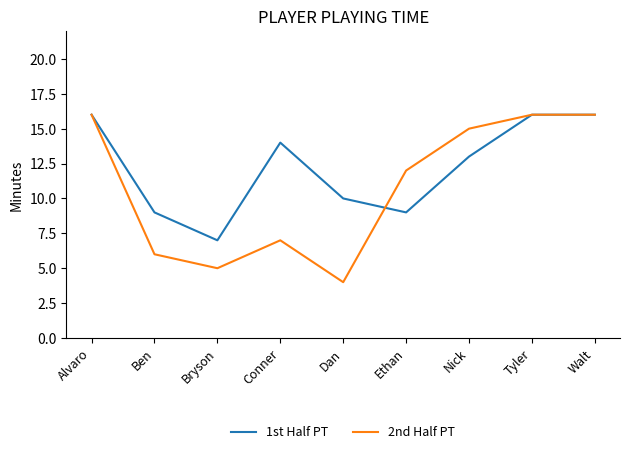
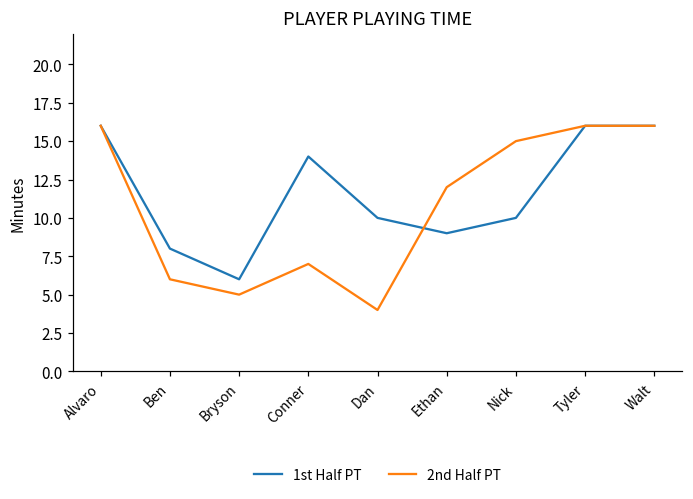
  {
    "1st Half PT": {
-     "Ben": 9,
-     "Bryson": 7,
+     "Ben": 8,
+     "Bryson": 6,
      "Conner": 14,
      "Dan": 10,
      "Ethan": 9,
-     "Nick": 13
+     "Nick": 10
    },
    "2nd Half PT": {
      "Ben": 6,
      "Bryson": 5,
      "Conner": 7,
      "Dan": 4,
      "Ethan": 12,
      "Nick": 15
    }
  }
